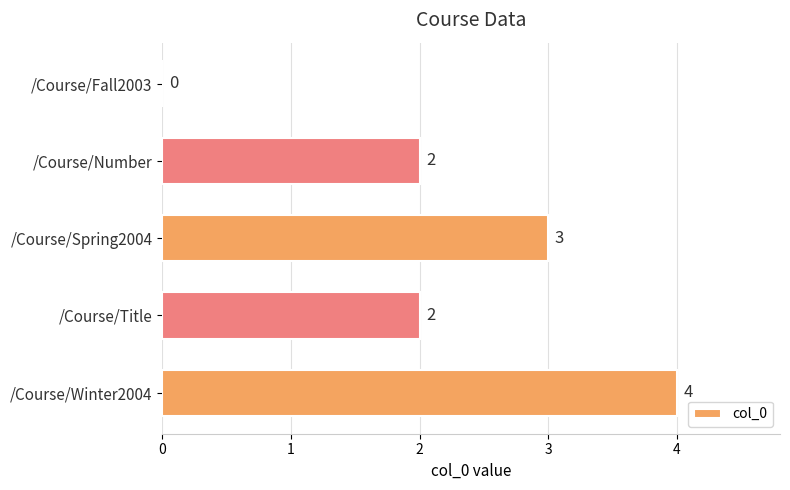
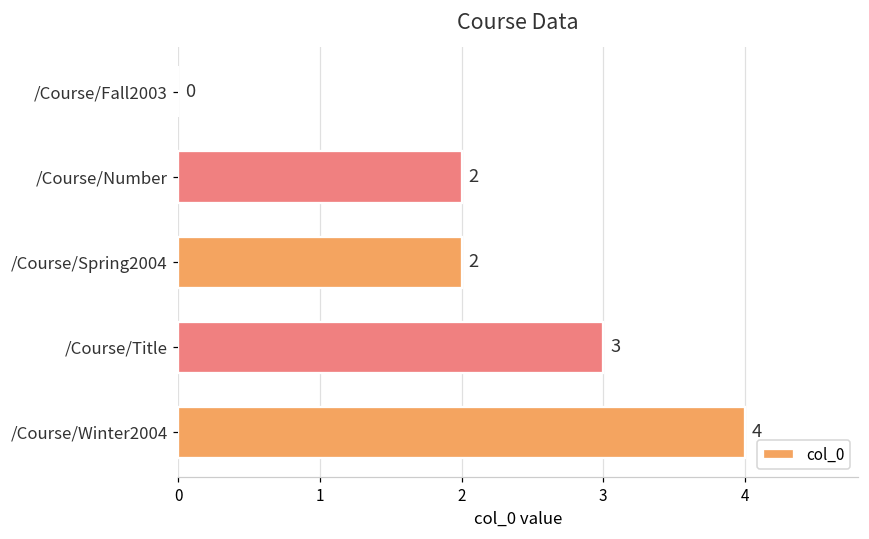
  {
    "/Course/Fall2003": 0,
    "/Course/Number": 2,
-   "/Course/Spring2004": 3,
-   "/Course/Title": 2,
+   "/Course/Spring2004": 2,
+   "/Course/Title": 3,
    "/Course/Winter2004": 4
  }
